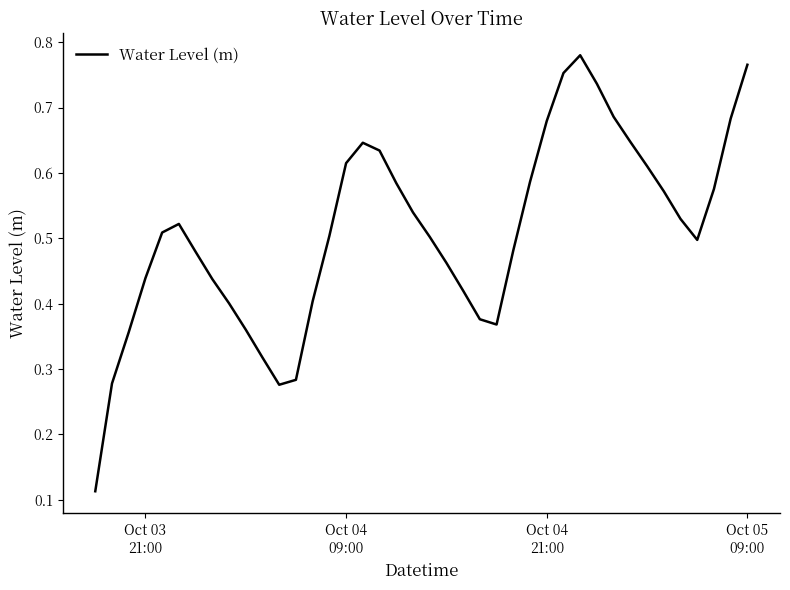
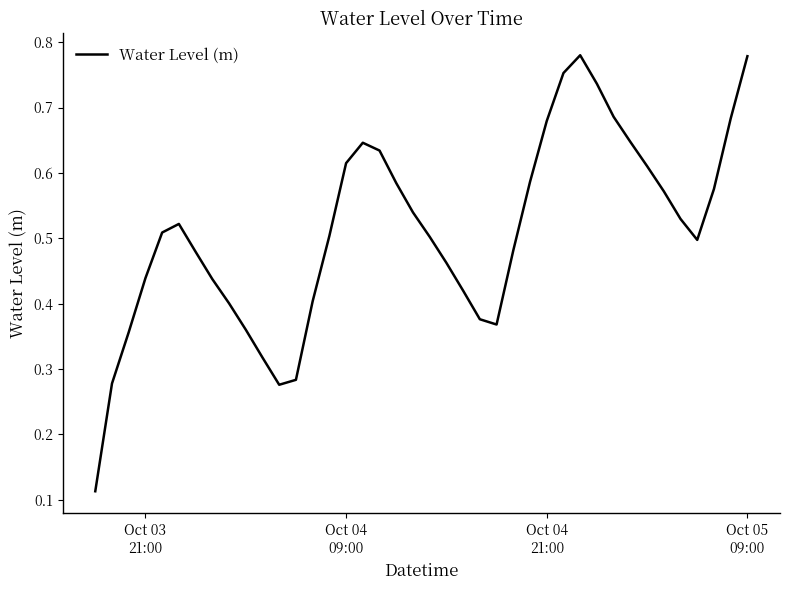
  {
    "Oct 03 21:00": 0.44,
    "Oct 04 09:00": 0.61,
    "Oct 04 21:00": 0.68,
-   "Oct 05 09:00": 0.77
+   "Oct 05 09:00": 0.78
  }
